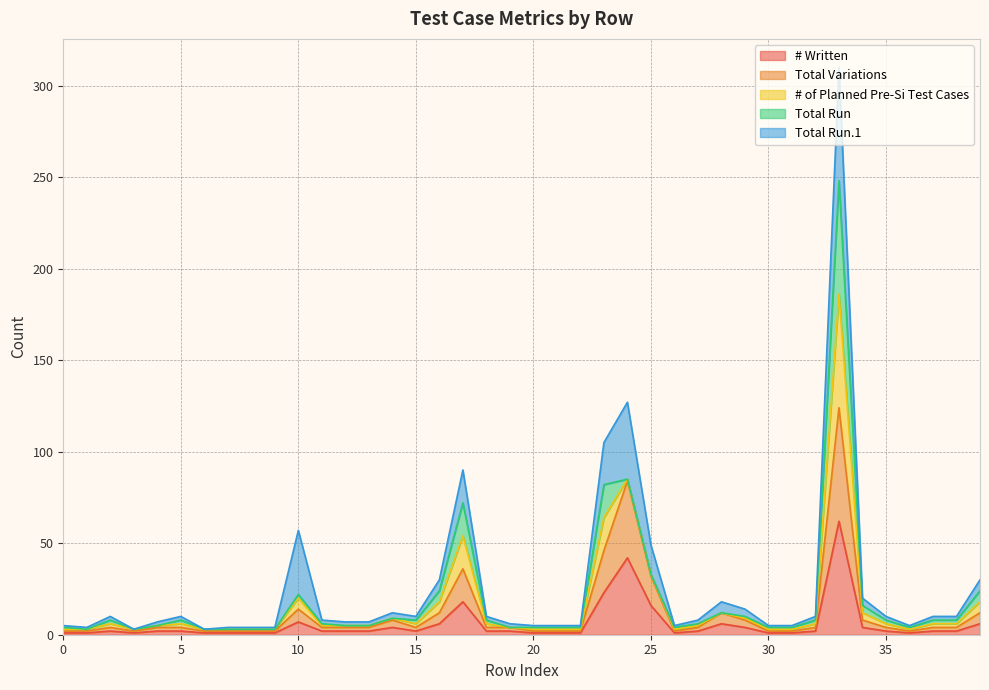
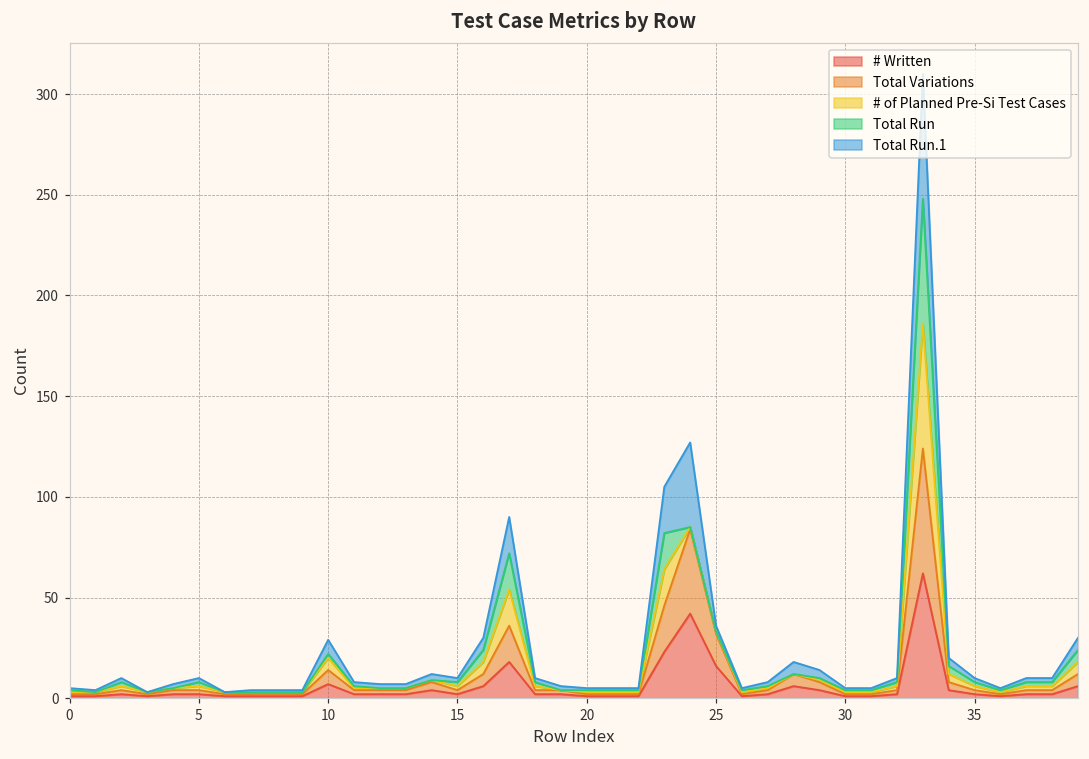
  {
    "# of Planned Pre-Si Test Cases": {
      "5": 2,
      "10": 6,
      "15": 2,
      "35": 2
    },
    "Total Run": {
      "5": 2,
      "10": 2,
      "15": 2,
      "35": 2
    },
    "Total Run.1": {
      "5": 2,
-     "10": 35,
+     "10": 7,
      "15": 2,
-     "25": 16,
+     "25": 3,
      "35": 2
    }
  }
